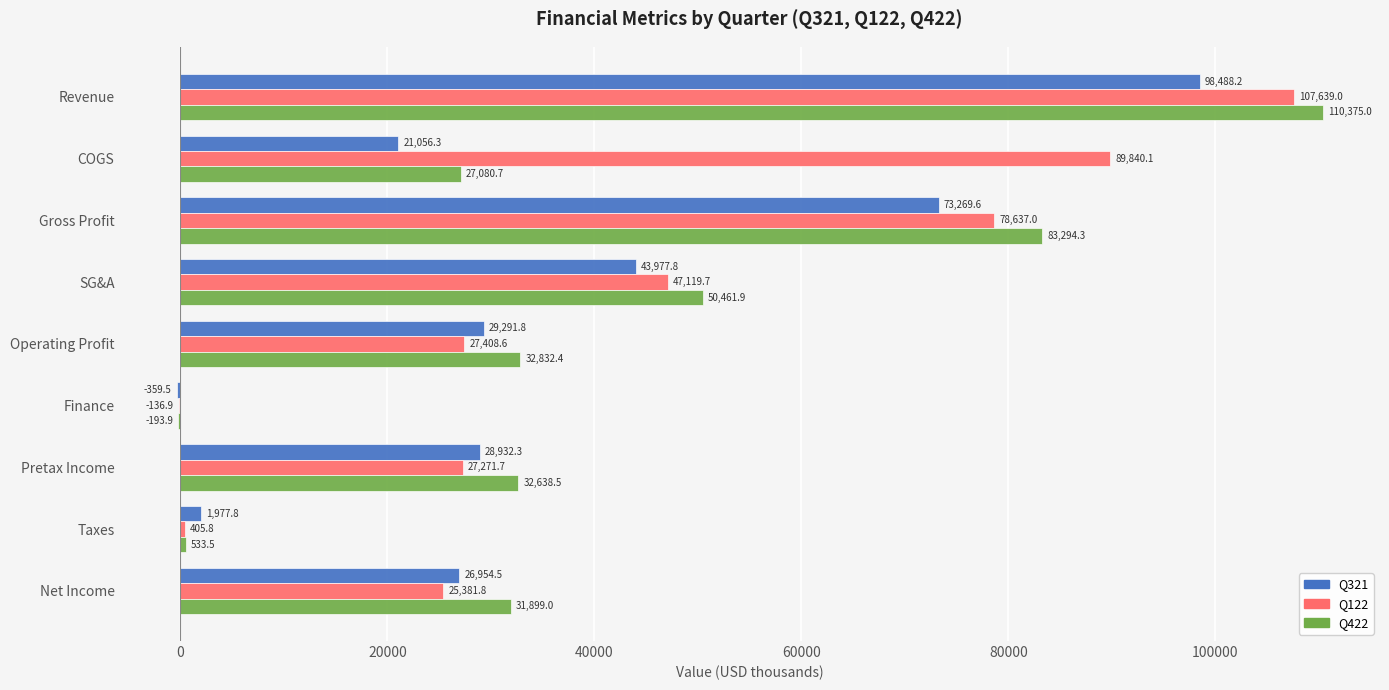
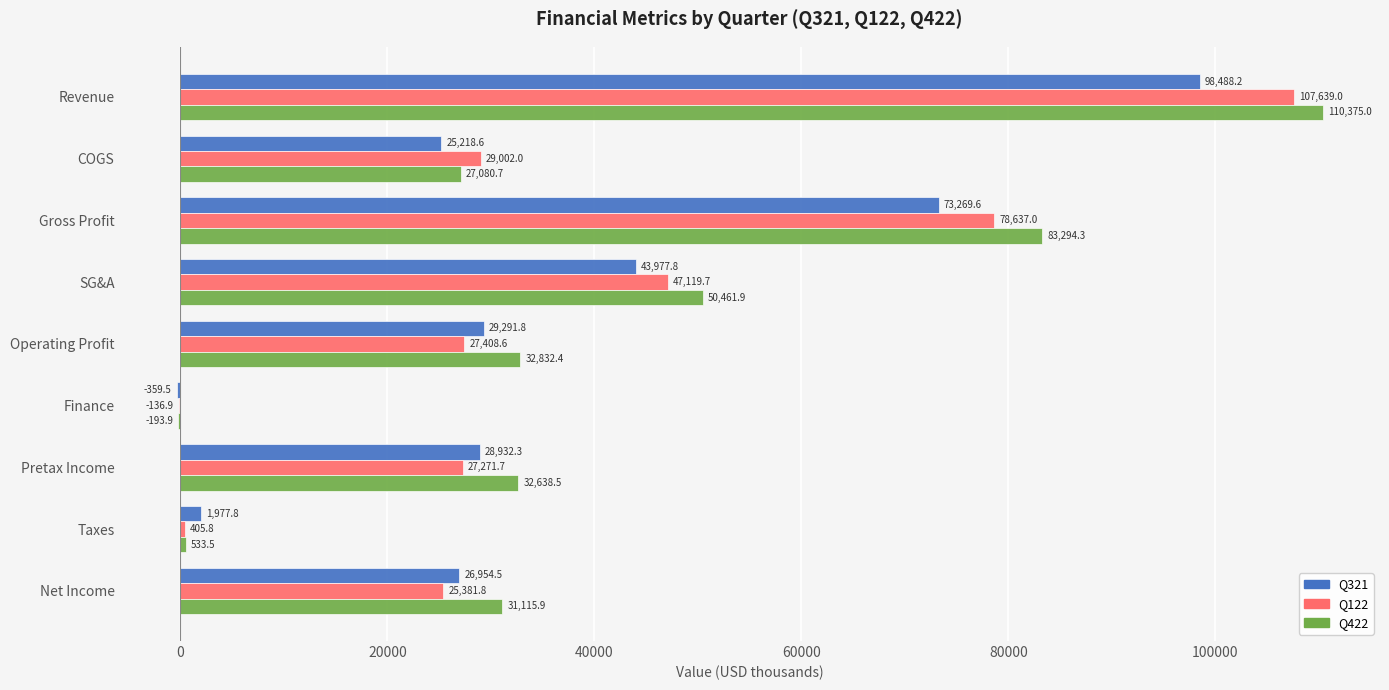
  {
    "Q321": {
      "Revenue": "98,488.2",
-     "COGS": "21,056.3",
+     "COGS": "25,218.6",
      "Gross Profit": "73,269.6",
      "SG&A": "43,977.8",
      "Operating Profit": "29,291.8",
      "Finance": "-359.5",
      "Pretax Income": "28,932.3",
      "Taxes": "1,977.8",
      "Net Income": "26,954.5"
    },
    "Q122": {
      "Revenue": "107,639.0",
-     "COGS": "89,840.1",
+     "COGS": "29,002.0",
      "Gross Profit": "78,637.0",
      "SG&A": "47,119.7",
      "Operating Profit": "27,408.6",
      "Finance": "-136.9",
      "Pretax Income": "27,271.7",
      "Taxes": "405.8",
      "Net Income": "25,381.8"
    },
    "Q422": {
      "Revenue": "110,375.0",
      "COGS": "27,080.7",
      "Gross Profit": "83,294.3",
      "SG&A": "50,461.9",
      "Operating Profit": "32,832.4",
      "Finance": "-193.9",
      "Pretax Income": "32,638.5",
      "Taxes": "533.5",
-     "Net Income": "31,899.0"
+     "Net Income": "31,115.9"
    }
  }
